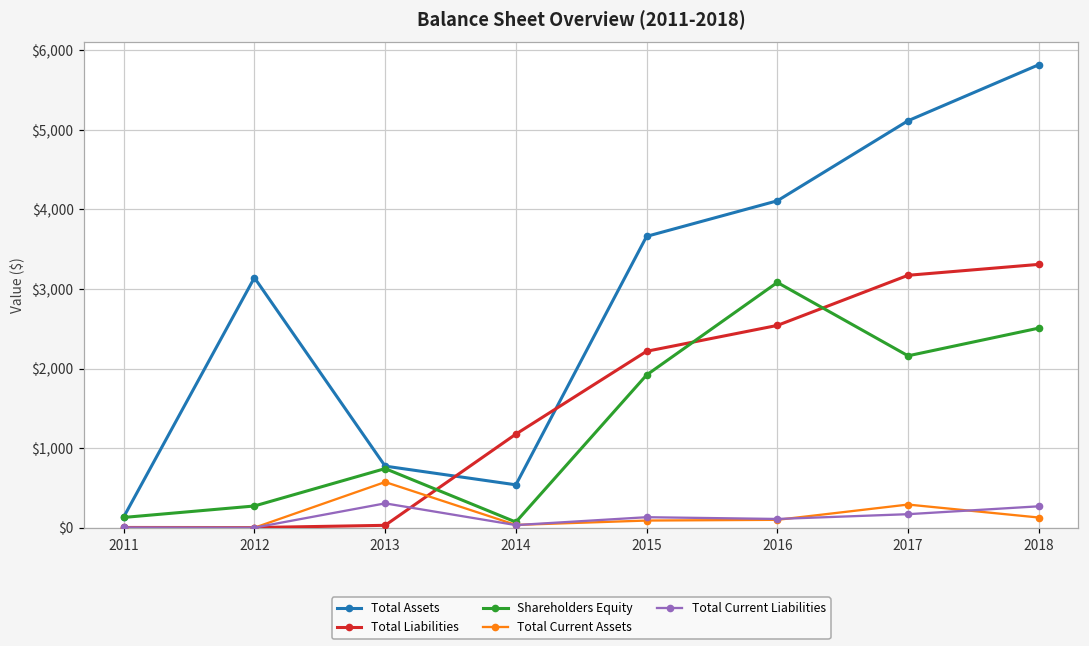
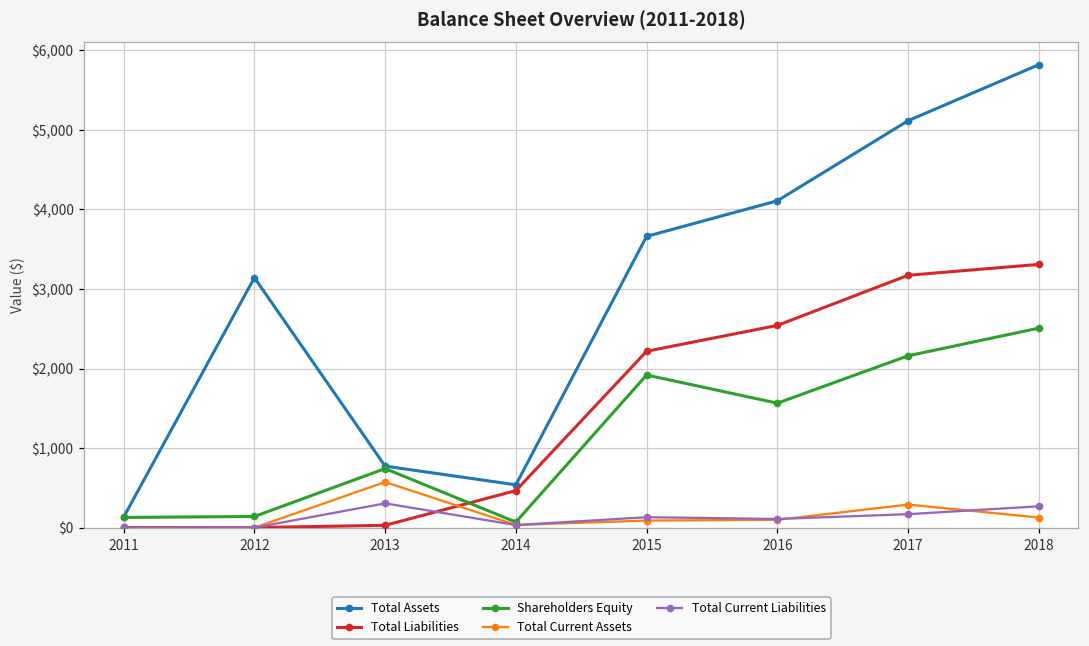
  {
    "Total Assets": {
      "2012": "$3,100",
      "2014": "$500",
      "2015": "$3,700",
      "2016": "$4,100",
      "2017": "$5,100",
      "2018": "$5,800"
    },
    "Total Liabilities": {
      "2013": "$0",
-     "2014": "$1,200",
+     "2014": "$500",
      "2015": "$2,200",
      "2016": "$2,500",
      "2017": "$3,200",
      "2018": "$3,300"
    },
    "Shareholders Equity": {
-     "2012": "$300",
+     "2012": "$100",
      "2014": "$100",
      "2015": "$1,900",
-     "2016": "$3,100",
+     "2016": "$1,600",
      "2017": "$2,200",
      "2018": "$2,500"
    },
    "Total Current Assets": {
      "2013": "$600",
      "2015": "$100",
      "2017": "$300",
      "2018": "$100"
    },
    "Total Current Liabilities": {
      "2013": "$300",
      "2015": "$100",
      "2017": "$200",
      "2018": "$300"
    }
  }
